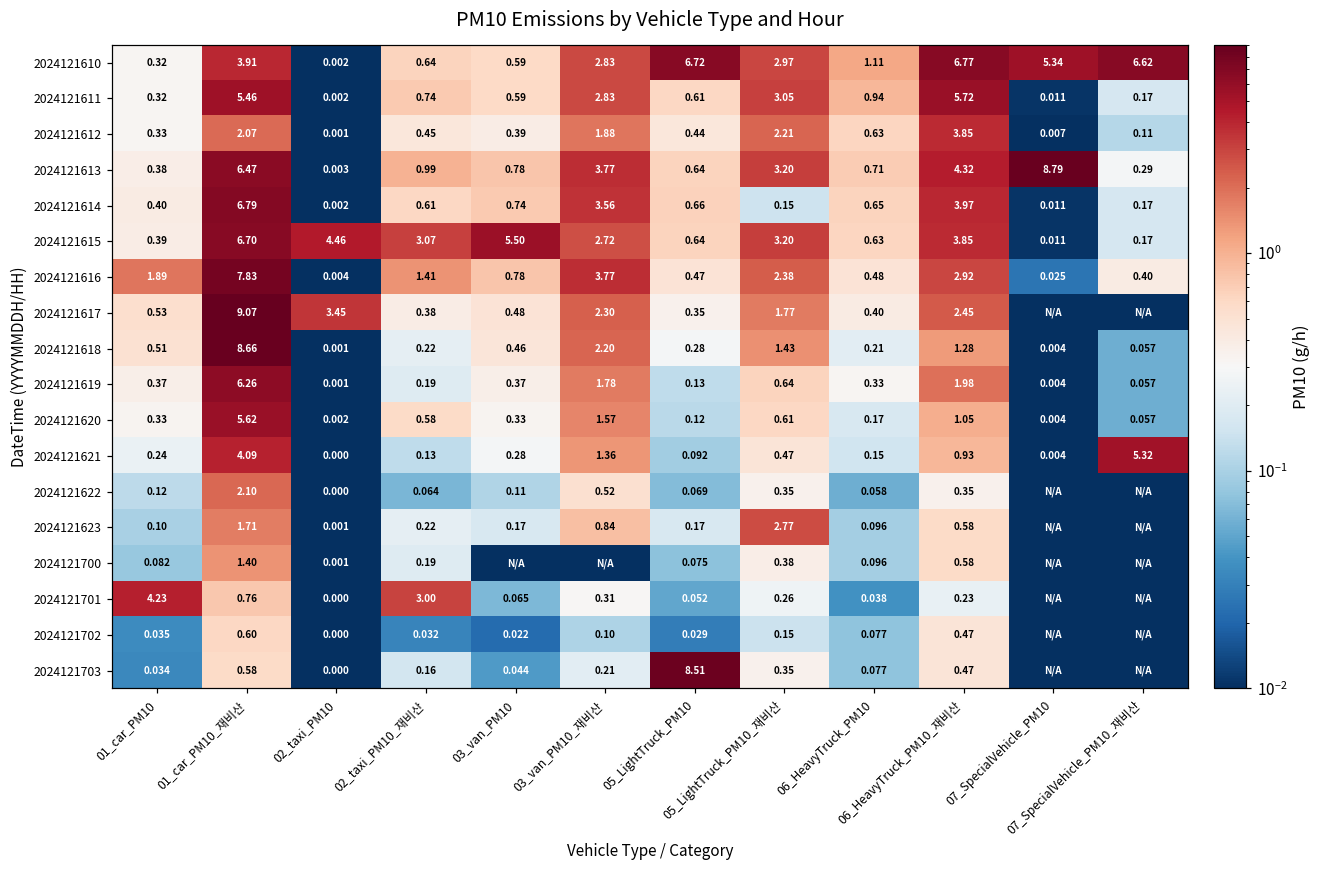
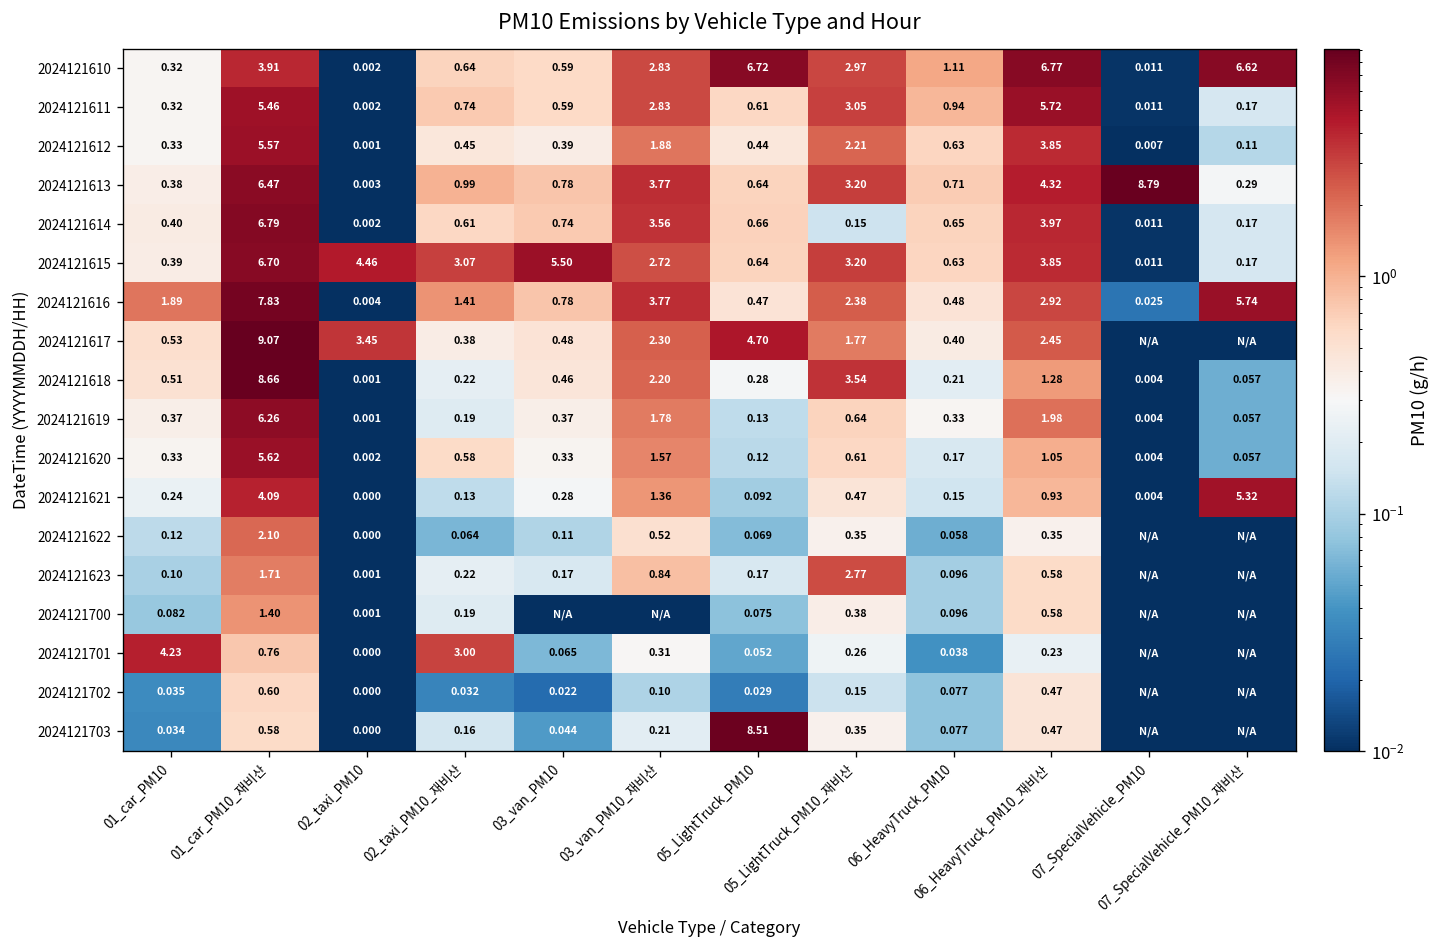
  {
    "2024121610": {
      "01_car_PM10": 0.32,
      "01_car_PM10_재비산": 3.91,
      "02_taxi_PM10": 0.002,
      "02_taxi_PM10_재비산": 0.64,
      "03_van_PM10": 0.59,
      "03_van_PM10_재비산": 2.83,
      "05_LightTruck_PM10": 6.72,
      "05_LightTruck_PM10_재비산": 2.97,
      "06_HeavyTruck_PM10": 1.11,
      "06_HeavyTruck_PM10_재비산": 6.77,
-     "07_SpecialVehicle_PM10": 5.34,
+     "07_SpecialVehicle_PM10": 0.011,
      "07_SpecialVehicle_PM10_재비산": 6.62
    },
    "2024121611": {
      "01_car_PM10": 0.32,
      "01_car_PM10_재비산": 5.46,
      "02_taxi_PM10": 0.002,
      "02_taxi_PM10_재비산": 0.74,
      "03_van_PM10": 0.59,
      "03_van_PM10_재비산": 2.83,
      "05_LightTruck_PM10": 0.61,
      "05_LightTruck_PM10_재비산": 3.05,
      "06_HeavyTruck_PM10": 0.94,
      "06_HeavyTruck_PM10_재비산": 5.72,
      "07_SpecialVehicle_PM10": 0.011,
      "07_SpecialVehicle_PM10_재비산": 0.17
    },
    "2024121612": {
      "01_car_PM10": 0.33,
-     "01_car_PM10_재비산": 2.07,
+     "01_car_PM10_재비산": 5.57,
      "02_taxi_PM10": 0.001,
      "02_taxi_PM10_재비산": 0.45,
      "03_van_PM10": 0.39,
      "03_van_PM10_재비산": 1.88,
      "05_LightTruck_PM10": 0.44,
      "05_LightTruck_PM10_재비산": 2.21,
      "06_HeavyTruck_PM10": 0.63,
      "06_HeavyTruck_PM10_재비산": 3.85,
      "07_SpecialVehicle_PM10": 0.007,
      "07_SpecialVehicle_PM10_재비산": 0.11
    },
    "2024121613": {
      "01_car_PM10": 0.38,
      "01_car_PM10_재비산": 6.47,
      "02_taxi_PM10": 0.003,
      "02_taxi_PM10_재비산": 0.99,
      "03_van_PM10": 0.78,
      "03_van_PM10_재비산": 3.77,
      "05_LightTruck_PM10": 0.64,
      "05_LightTruck_PM10_재비산": 3.20,
      "06_HeavyTruck_PM10": 0.71,
      "06_HeavyTruck_PM10_재비산": 4.32,
      "07_SpecialVehicle_PM10": 8.79,
      "07_SpecialVehicle_PM10_재비산": 0.29
    },
    "2024121614": {
      "01_car_PM10": 0.40,
      "01_car_PM10_재비산": 6.79,
      "02_taxi_PM10": 0.002,
      "02_taxi_PM10_재비산": 0.61,
      "03_van_PM10": 0.74,
      "03_van_PM10_재비산": 3.56,
      "05_LightTruck_PM10": 0.66,
      "05_LightTruck_PM10_재비산": 0.15,
      "06_HeavyTruck_PM10": 0.65,
      "06_HeavyTruck_PM10_재비산": 3.97,
      "07_SpecialVehicle_PM10": 0.011,
      "07_SpecialVehicle_PM10_재비산": 0.17
    },
    "2024121615": {
      "01_car_PM10": 0.39,
      "01_car_PM10_재비산": 6.70,
      "02_taxi_PM10": 4.46,
      "02_taxi_PM10_재비산": 3.07,
      "03_van_PM10": 5.50,
      "03_van_PM10_재비산": 2.72,
      "05_LightTruck_PM10": 0.64,
      "05_LightTruck_PM10_재비산": 3.20,
      "06_HeavyTruck_PM10": 0.63,
      "06_HeavyTruck_PM10_재비산": 3.85,
      "07_SpecialVehicle_PM10": 0.011,
      "07_SpecialVehicle_PM10_재비산": 0.17
    },
    "2024121616": {
      "01_car_PM10": 1.89,
      "01_car_PM10_재비산": 7.83,
      "02_taxi_PM10": 0.004,
      "02_taxi_PM10_재비산": 1.41,
      "03_van_PM10": 0.78,
      "03_van_PM10_재비산": 3.77,
      "05_LightTruck_PM10": 0.47,
      "05_LightTruck_PM10_재비산": 2.38,
      "06_HeavyTruck_PM10": 0.48,
      "06_HeavyTruck_PM10_재비산": 2.92,
      "07_SpecialVehicle_PM10": 0.025,
-     "07_SpecialVehicle_PM10_재비산": 0.40
+     "07_SpecialVehicle_PM10_재비산": 5.74
    },
    "2024121617": {
      "01_car_PM10": 0.53,
      "01_car_PM10_재비산": 9.07,
      "02_taxi_PM10": 3.45,
      "02_taxi_PM10_재비산": 0.38,
      "03_van_PM10": 0.48,
      "03_van_PM10_재비산": 2.30,
-     "05_LightTruck_PM10": 0.35,
+     "05_LightTruck_PM10": 4.70,
      "05_LightTruck_PM10_재비산": 1.77,
      "06_HeavyTruck_PM10": 0.40,
      "06_HeavyTruck_PM10_재비산": 2.45
    },
    "2024121618": {
      "01_car_PM10": 0.51,
      "01_car_PM10_재비산": 8.66,
      "02_taxi_PM10": 0.001,
      "02_taxi_PM10_재비산": 0.22,
      "03_van_PM10": 0.46,
      "03_van_PM10_재비산": 2.20,
      "05_LightTruck_PM10": 0.28,
-     "05_LightTruck_PM10_재비산": 1.43,
+     "05_LightTruck_PM10_재비산": 3.54,
      "06_HeavyTruck_PM10": 0.21,
      "06_HeavyTruck_PM10_재비산": 1.28,
      "07_SpecialVehicle_PM10": 0.004,
      "07_SpecialVehicle_PM10_재비산": 0.057
    },
    "2024121619": {
      "01_car_PM10": 0.37,
      "01_car_PM10_재비산": 6.26,
      "02_taxi_PM10": 0.001,
      "02_taxi_PM10_재비산": 0.19,
      "03_van_PM10": 0.37,
      "03_van_PM10_재비산": 1.78,
      "05_LightTruck_PM10": 0.13,
      "05_LightTruck_PM10_재비산": 0.64,
      "06_HeavyTruck_PM10": 0.33,
      "06_HeavyTruck_PM10_재비산": 1.98,
      "07_SpecialVehicle_PM10": 0.004,
      "07_SpecialVehicle_PM10_재비산": 0.057
    },
    "2024121620": {
      "01_car_PM10": 0.33,
      "01_car_PM10_재비산": 5.62,
      "02_taxi_PM10": 0.002,
      "02_taxi_PM10_재비산": 0.58,
      "03_van_PM10": 0.33,
      "03_van_PM10_재비산": 1.57,
      "05_LightTruck_PM10": 0.12,
      "05_LightTruck_PM10_재비산": 0.61,
      "06_HeavyTruck_PM10": 0.17,
      "06_HeavyTruck_PM10_재비산": 1.05,
      "07_SpecialVehicle_PM10": 0.004,
      "07_SpecialVehicle_PM10_재비산": 0.057
    },
    "2024121621": {
      "01_car_PM10": 0.24,
      "01_car_PM10_재비산": 4.09,
      "02_taxi_PM10": 0.000,
      "02_taxi_PM10_재비산": 0.13,
      "03_van_PM10": 0.28,
      "03_van_PM10_재비산": 1.36,
      "05_LightTruck_PM10": 0.092,
      "05_LightTruck_PM10_재비산": 0.47,
      "06_HeavyTruck_PM10": 0.15,
      "06_HeavyTruck_PM10_재비산": 0.93,
      "07_SpecialVehicle_PM10": 0.004,
      "07_SpecialVehicle_PM10_재비산": 5.32
    },
    "2024121622": {
      "01_car_PM10": 0.12,
      "01_car_PM10_재비산": 2.10,
      "02_taxi_PM10": 0.000,
      "02_taxi_PM10_재비산": 0.064,
      "03_van_PM10": 0.11,
      "03_van_PM10_재비산": 0.52,
      "05_LightTruck_PM10": 0.069,
      "05_LightTruck_PM10_재비산": 0.35,
      "06_HeavyTruck_PM10": 0.058,
      "06_HeavyTruck_PM10_재비산": 0.35
    },
    "2024121623": {
      "01_car_PM10": 0.10,
      "01_car_PM10_재비산": 1.71,
      "02_taxi_PM10": 0.001,
      "02_taxi_PM10_재비산": 0.22,
      "03_van_PM10": 0.17,
      "03_van_PM10_재비산": 0.84,
      "05_LightTruck_PM10": 0.17,
      "05_LightTruck_PM10_재비산": 2.77,
      "06_HeavyTruck_PM10": 0.096,
      "06_HeavyTruck_PM10_재비산": 0.58
    },
    "2024121700": {
      "01_car_PM10": 0.082,
      "01_car_PM10_재비산": 1.40,
      "02_taxi_PM10": 0.001,
      "02_taxi_PM10_재비산": 0.19,
      "05_LightTruck_PM10": 0.075,
      "05_LightTruck_PM10_재비산": 0.38,
      "06_HeavyTruck_PM10": 0.096,
      "06_HeavyTruck_PM10_재비산": 0.58
    },
    "2024121701": {
      "01_car_PM10": 4.23,
      "01_car_PM10_재비산": 0.76,
      "02_taxi_PM10": 0.000,
      "02_taxi_PM10_재비산": 3.00,
      "03_van_PM10": 0.065,
      "03_van_PM10_재비산": 0.31,
      "05_LightTruck_PM10": 0.052,
      "05_LightTruck_PM10_재비산": 0.26,
      "06_HeavyTruck_PM10": 0.038,
      "06_HeavyTruck_PM10_재비산": 0.23
    },
    "2024121702": {
      "01_car_PM10": 0.035,
      "01_car_PM10_재비산": 0.60,
      "02_taxi_PM10": 0.000,
      "02_taxi_PM10_재비산": 0.032,
      "03_van_PM10": 0.022,
      "03_van_PM10_재비산": 0.10,
      "05_LightTruck_PM10": 0.029,
      "05_LightTruck_PM10_재비산": 0.15,
      "06_HeavyTruck_PM10": 0.077,
      "06_HeavyTruck_PM10_재비산": 0.47
    },
    "2024121703": {
      "01_car_PM10": 0.034,
      "01_car_PM10_재비산": 0.58,
      "02_taxi_PM10": 0.000,
      "02_taxi_PM10_재비산": 0.16,
      "03_van_PM10": 0.044,
      "03_van_PM10_재비산": 0.21,
      "05_LightTruck_PM10": 8.51,
      "05_LightTruck_PM10_재비산": 0.35,
      "06_HeavyTruck_PM10": 0.077,
      "06_HeavyTruck_PM10_재비산": 0.47
    }
  }
